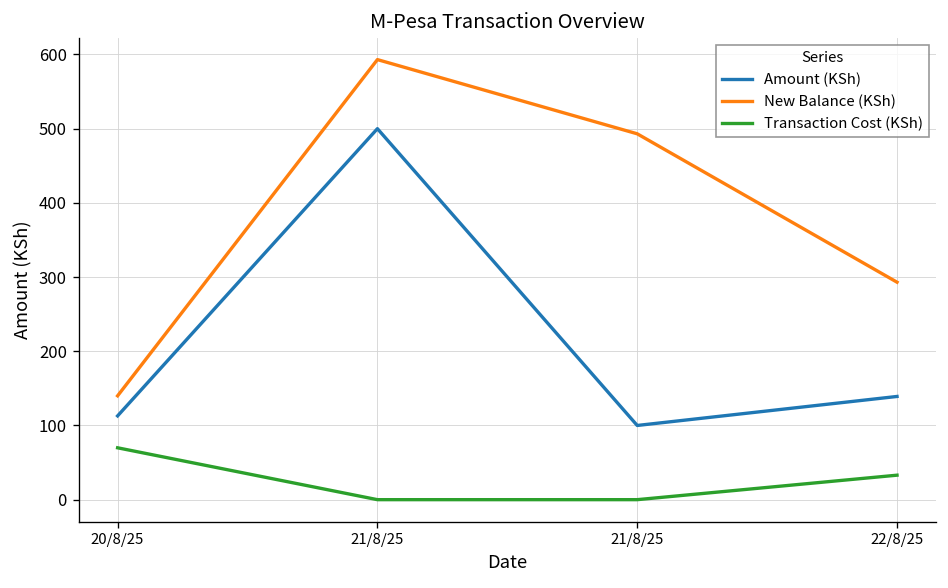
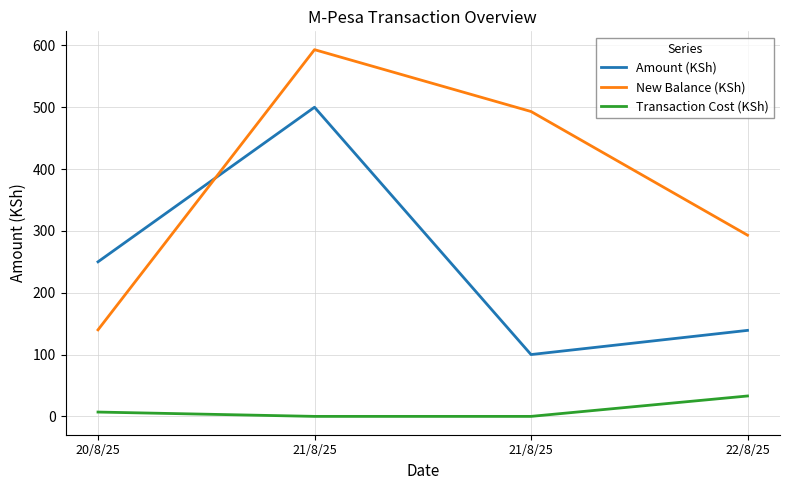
  {
    "Amount (KSh)": {
-     "20/8/25": 110,
+     "20/8/25": 250,
      "22/8/25": 140
    },
    "New Balance (KSh)": {
      "20/8/25": 140,
      "22/8/25": 290
    },
    "Transaction Cost (KSh)": {
-     "20/8/25": 70,
+     "20/8/25": 10,
      "22/8/25": 30
    }
  }
